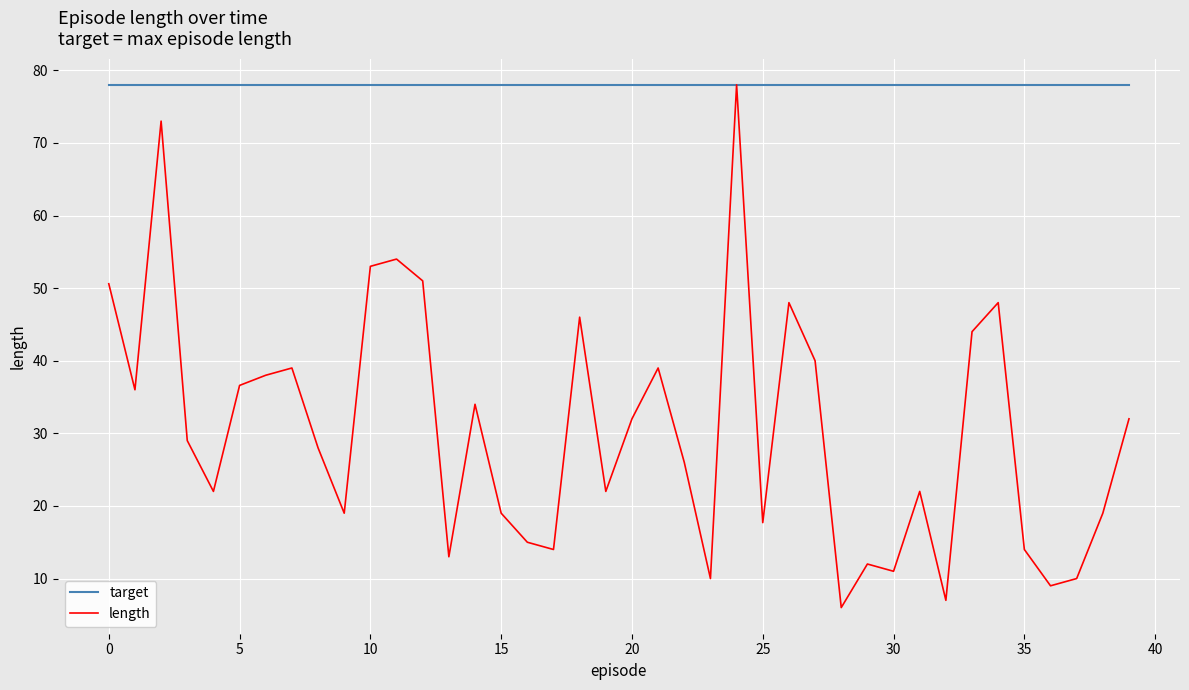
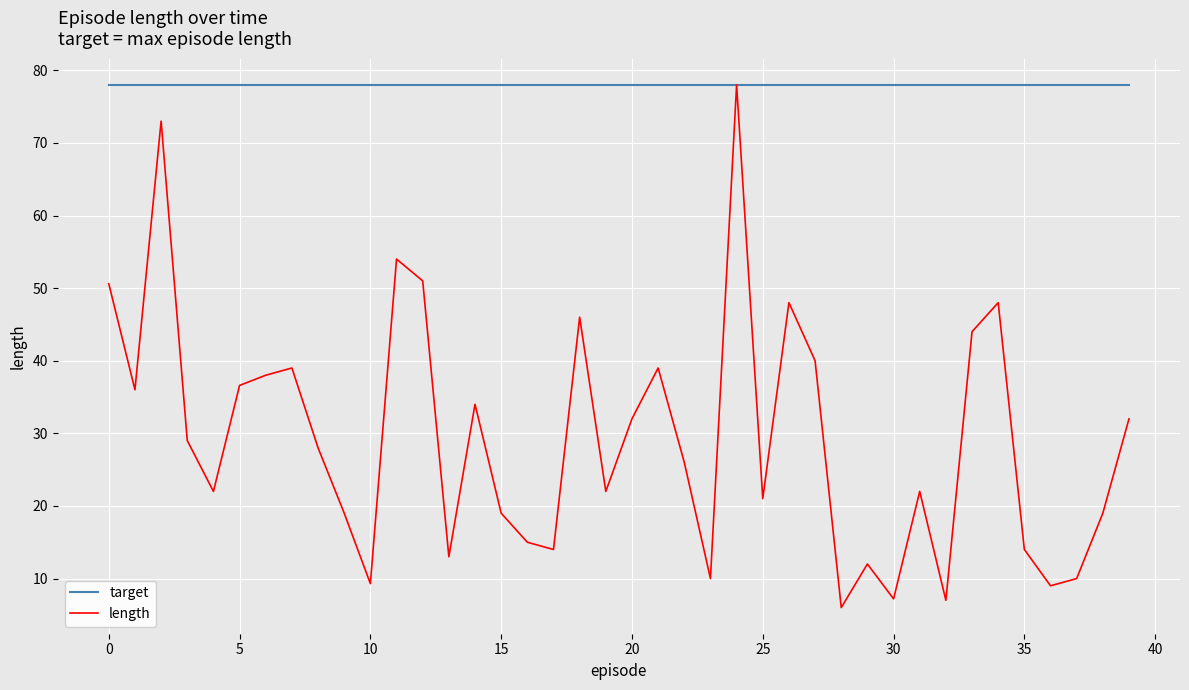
  {
    "target": {
      "0": 78,
      "5": 78,
      "10": 78,
      "15": 78,
      "20": 78,
      "25": 78,
      "30": 78,
      "35": 78
    },
    "length": {
      "0": 51,
      "5": 37,
-     "10": 53,
+     "10": 9,
      "15": 19,
      "20": 32,
-     "25": 18,
-     "30": 11,
+     "25": 21,
+     "30": 7,
      "35": 14
    }
  }
